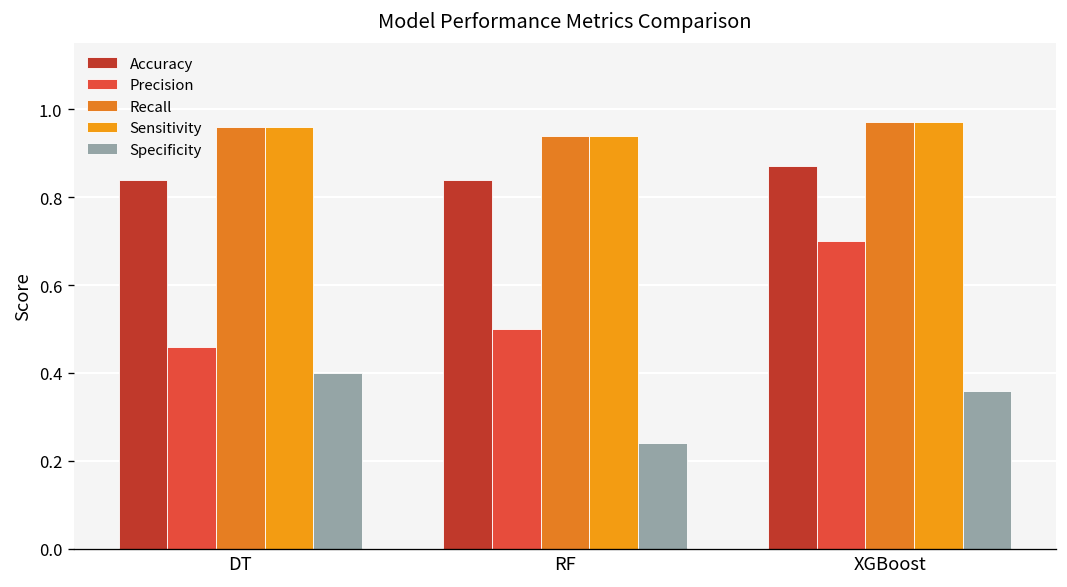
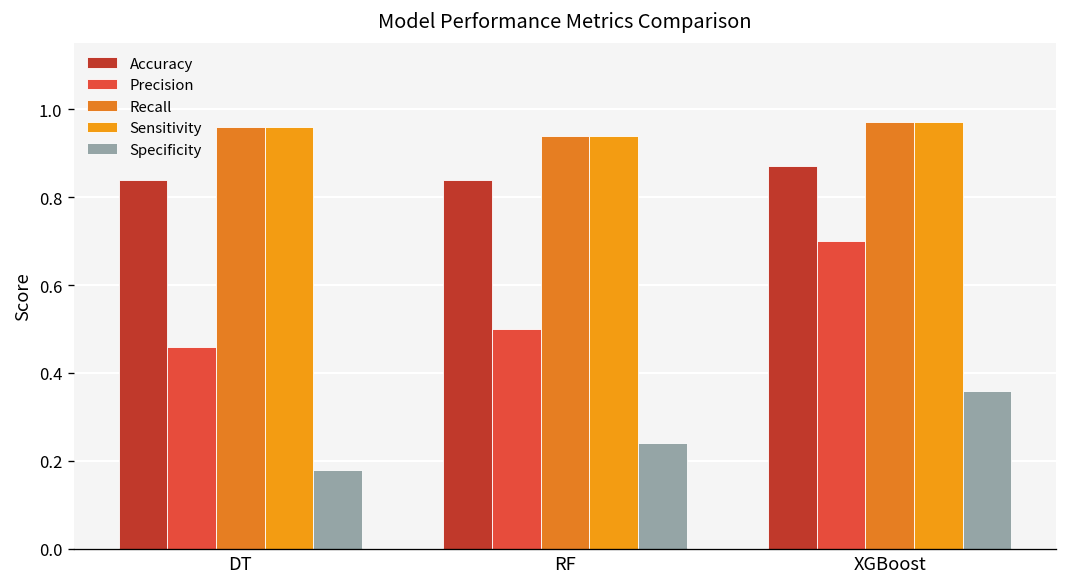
  {
    "Specificity": {
-     "DT": 0.40,
+     "DT": 0.18,
      "RF": 0.24,
      "XGBoost": 0.36
    }
  }
